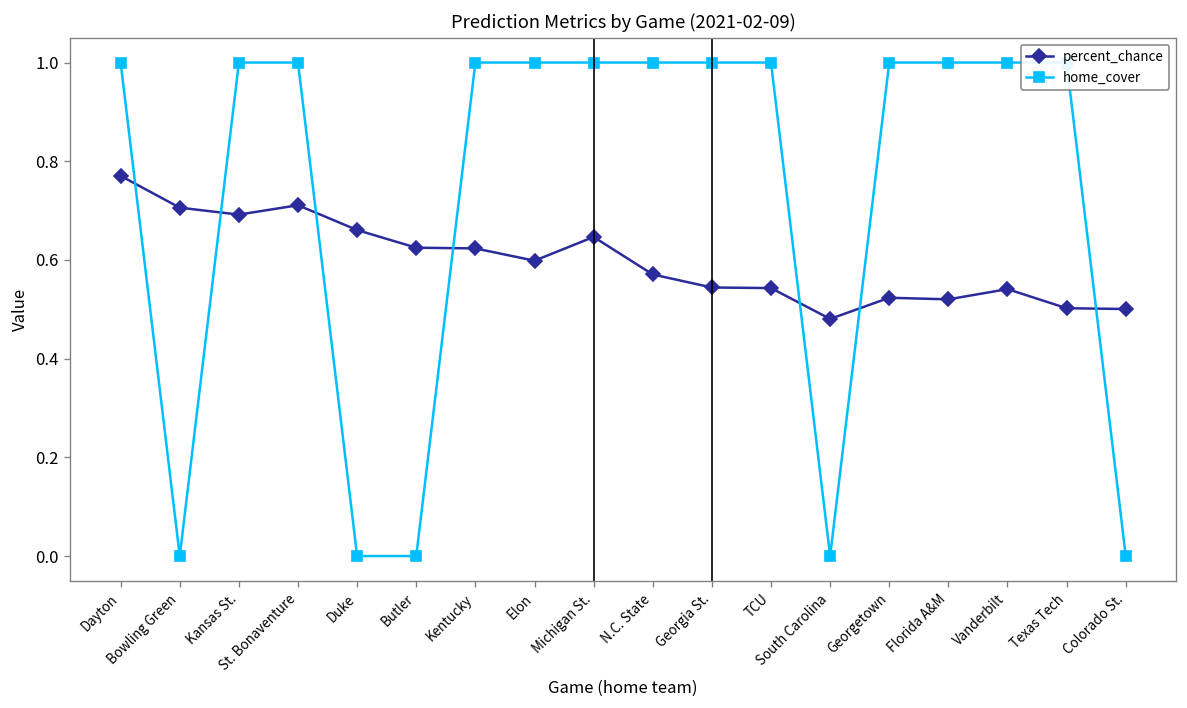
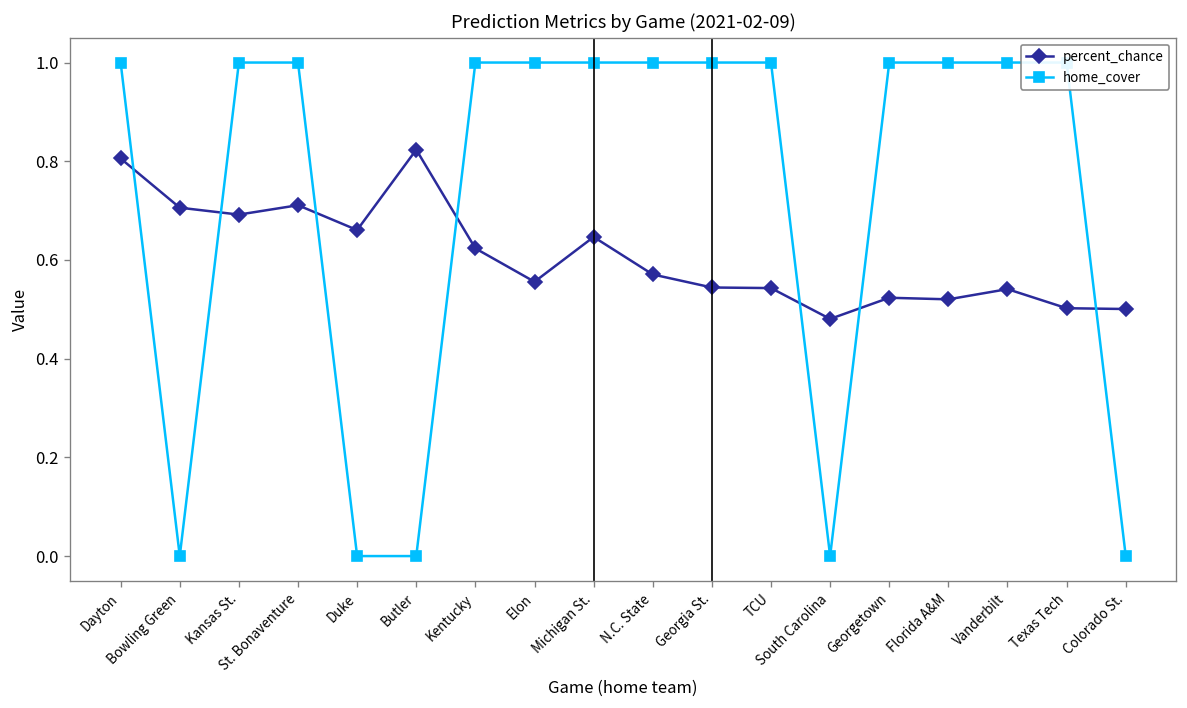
  {
    "percent_chance": {
-     "Dayton": 0.77,
+     "Dayton": 0.81,
      "Bowling Green": 0.71,
      "Kansas St.": 0.69,
      "St. Bonaventure": 0.71,
      "Duke": 0.66,
-     "Butler": 0.62,
+     "Butler": 0.82,
      "Kentucky": 0.62,
-     "Elon": 0.60,
+     "Elon": 0.56,
      "Michigan St.": 0.65,
      "N.C. State": 0.57,
      "Georgia St.": 0.54,
      "TCU": 0.54,
      "South Carolina": 0.48,
      "Georgetown": 0.52,
      "Florida A&M": 0.52,
      "Vanderbilt": 0.54,
      "Texas Tech": 0.50,
      "Colorado St.": 0.50
    },
    "home_cover": {
      "Dayton": 1.00,
      "Bowling Green": 0.00,
      "Kansas St.": 1.00,
      "St. Bonaventure": 1.00,
      "Duke": 0.00,
      "Butler": 0.00,
      "Kentucky": 1.00,
      "Elon": 1.00,
      "Michigan St.": 1.00,
      "N.C. State": 1.00,
      "Georgia St.": 1.00,
      "TCU": 1.00,
      "South Carolina": 0.00,
      "Georgetown": 1.00,
      "Florida A&M": 1.00,
      "Vanderbilt": 1.00,
      "Colorado St.": 0.00
    }
  }
